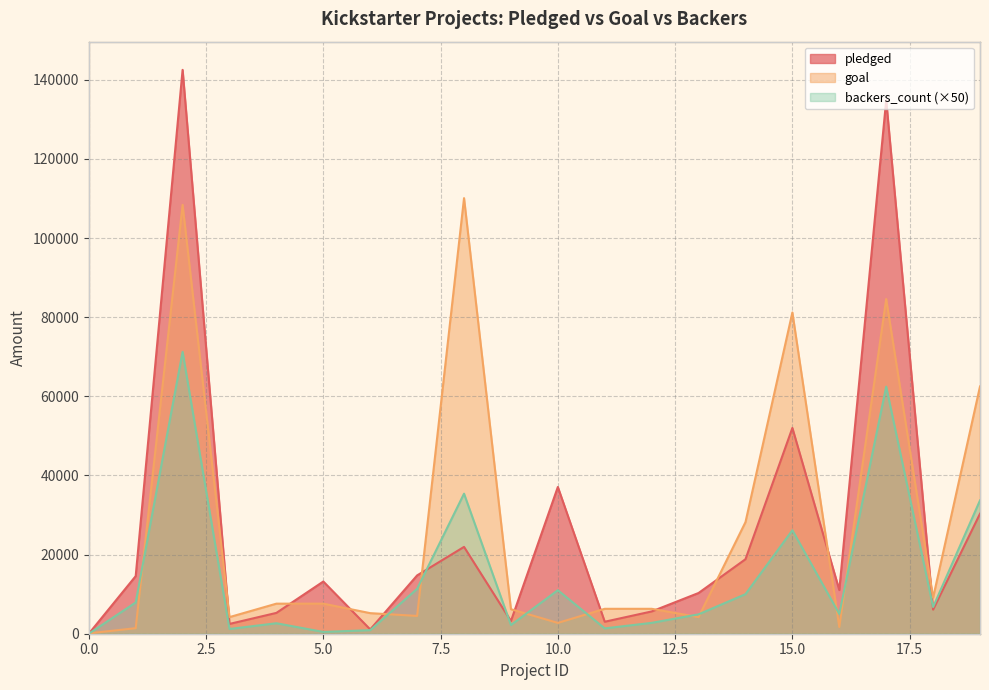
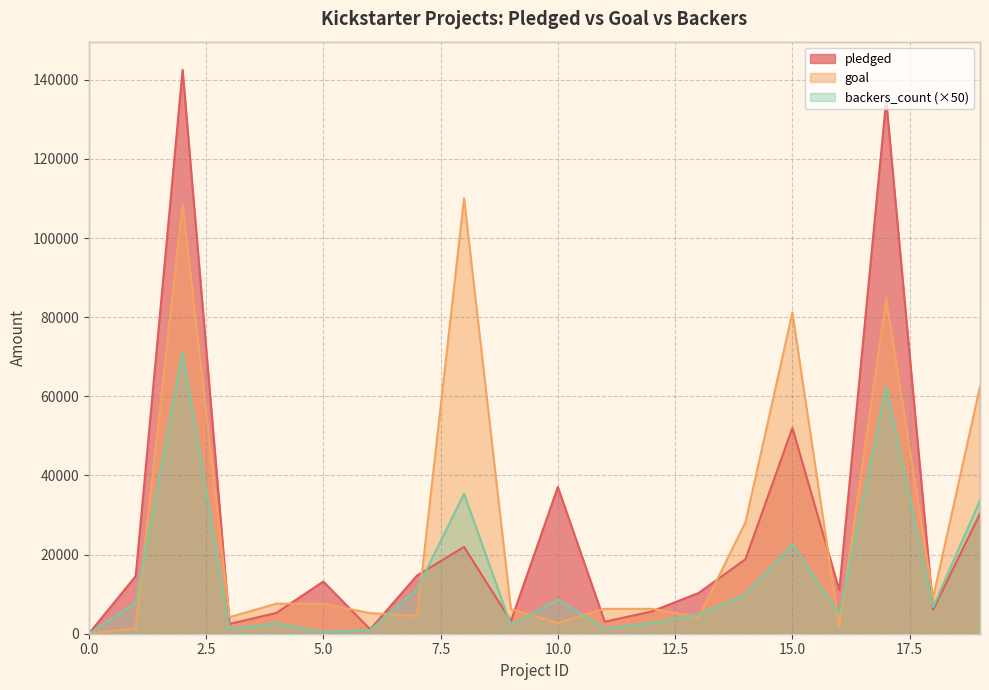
  {
    "pledged": {
      "5.0": 13000,
      "10.0": 37000,
      "15.0": 52000
    },
    "goal": {
      "5.0": 8000,
      "10.0": 3000,
      "15.0": 81000
    },
    "backers_count (×50)": {
      "5.0": 0,
-     "10.0": 11000,
-     "15.0": 26000
+     "10.0": 9000,
+     "15.0": 23000
    }
  }
